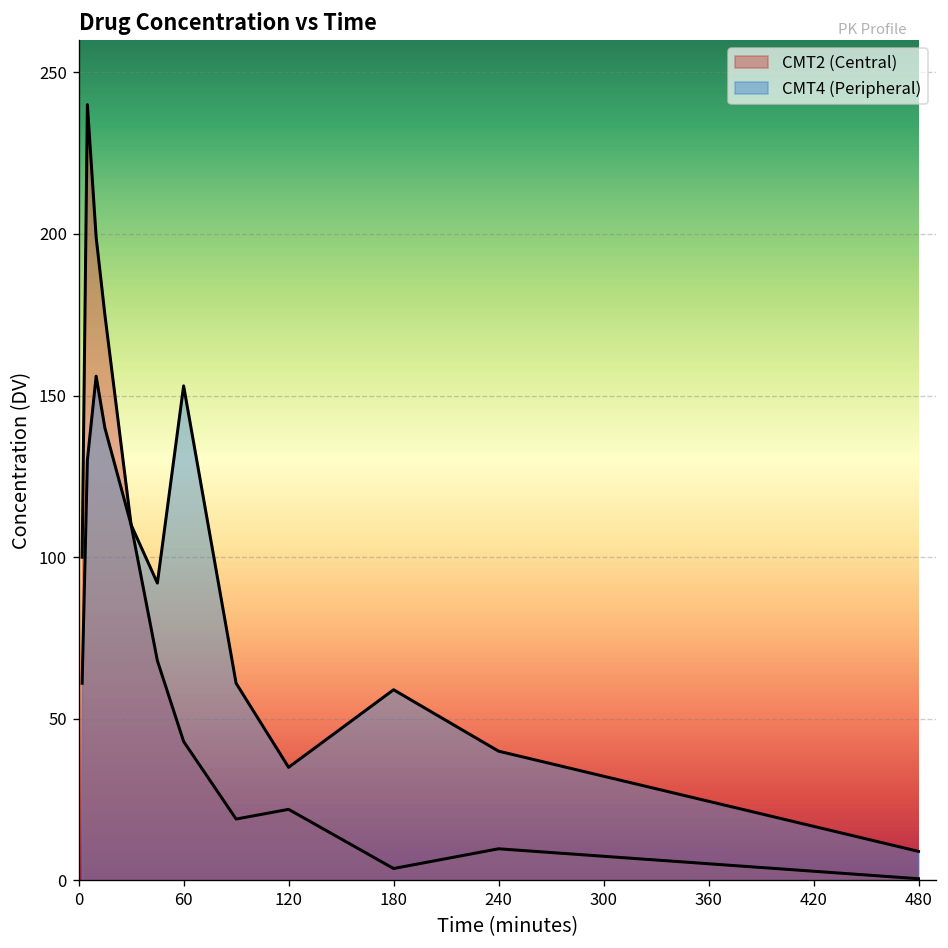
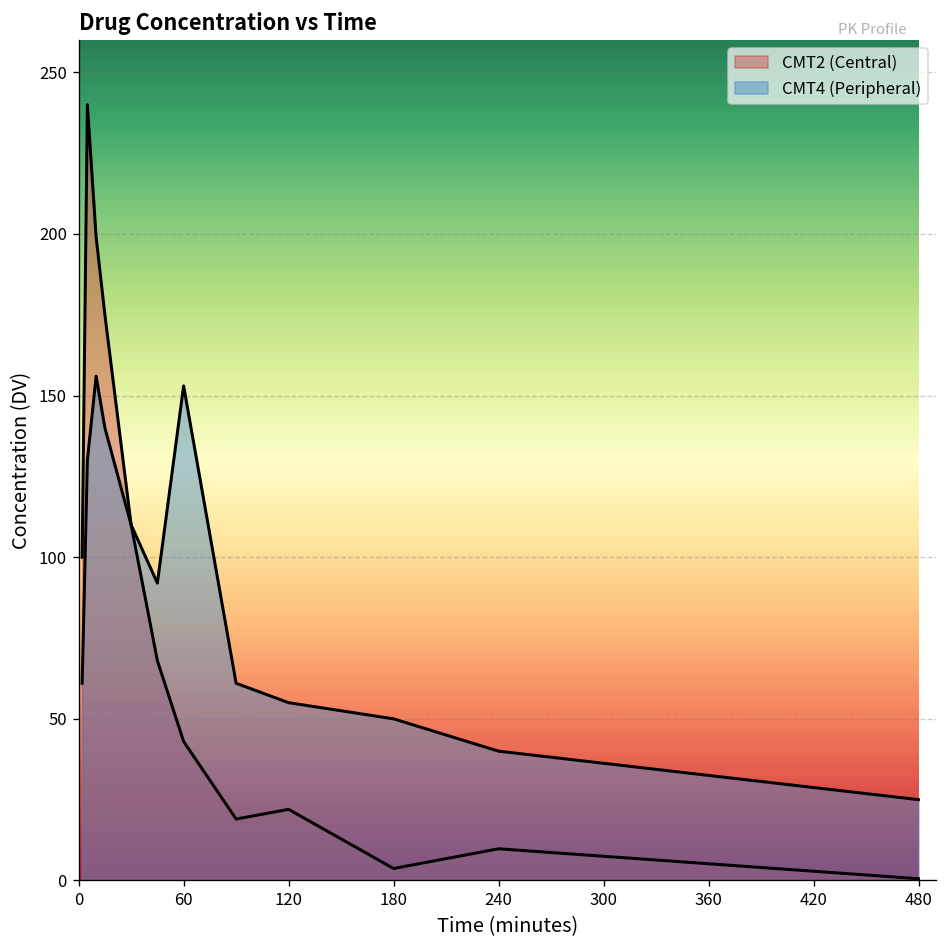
  {
    "CMT2 (Central)": {
      "60": 43,
      "120": 22,
      "180": 4,
      "240": 10,
      "480": 1
    },
    "CMT4 (Peripheral)": {
      "60": 153,
-     "120": 35,
-     "180": 59,
+     "120": 55,
+     "180": 50,
      "240": 40,
-     "480": 9
+     "480": 25
    }
  }
